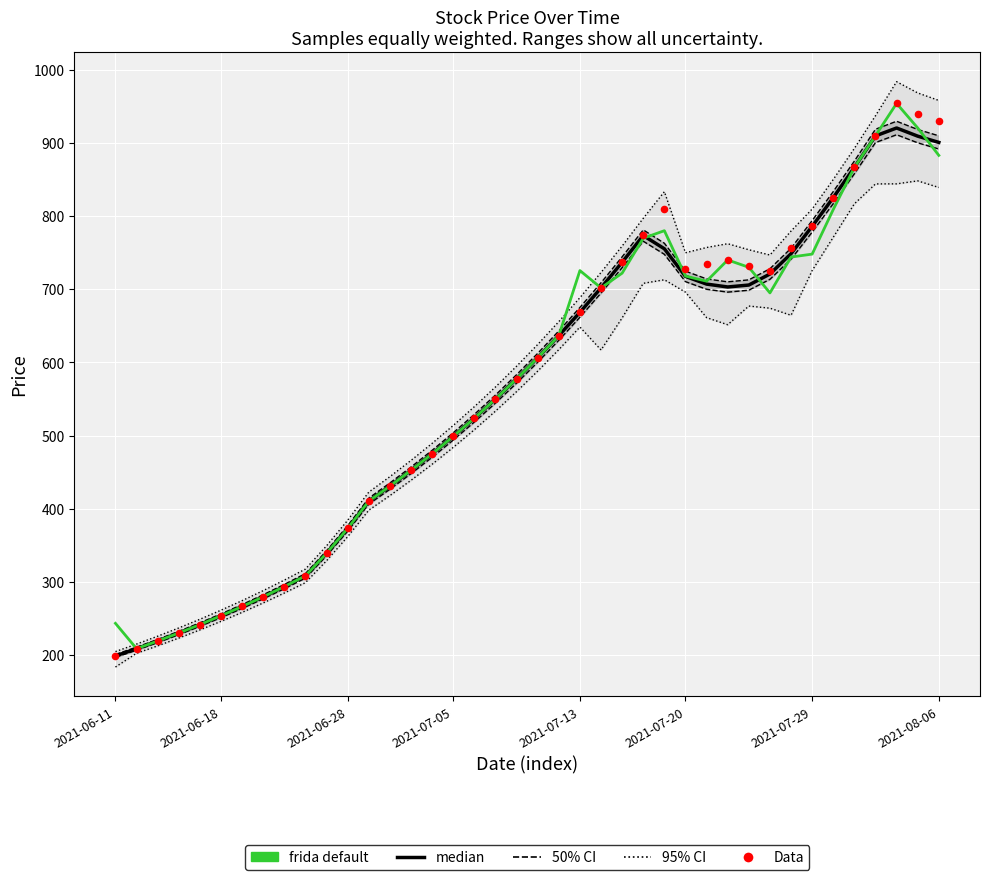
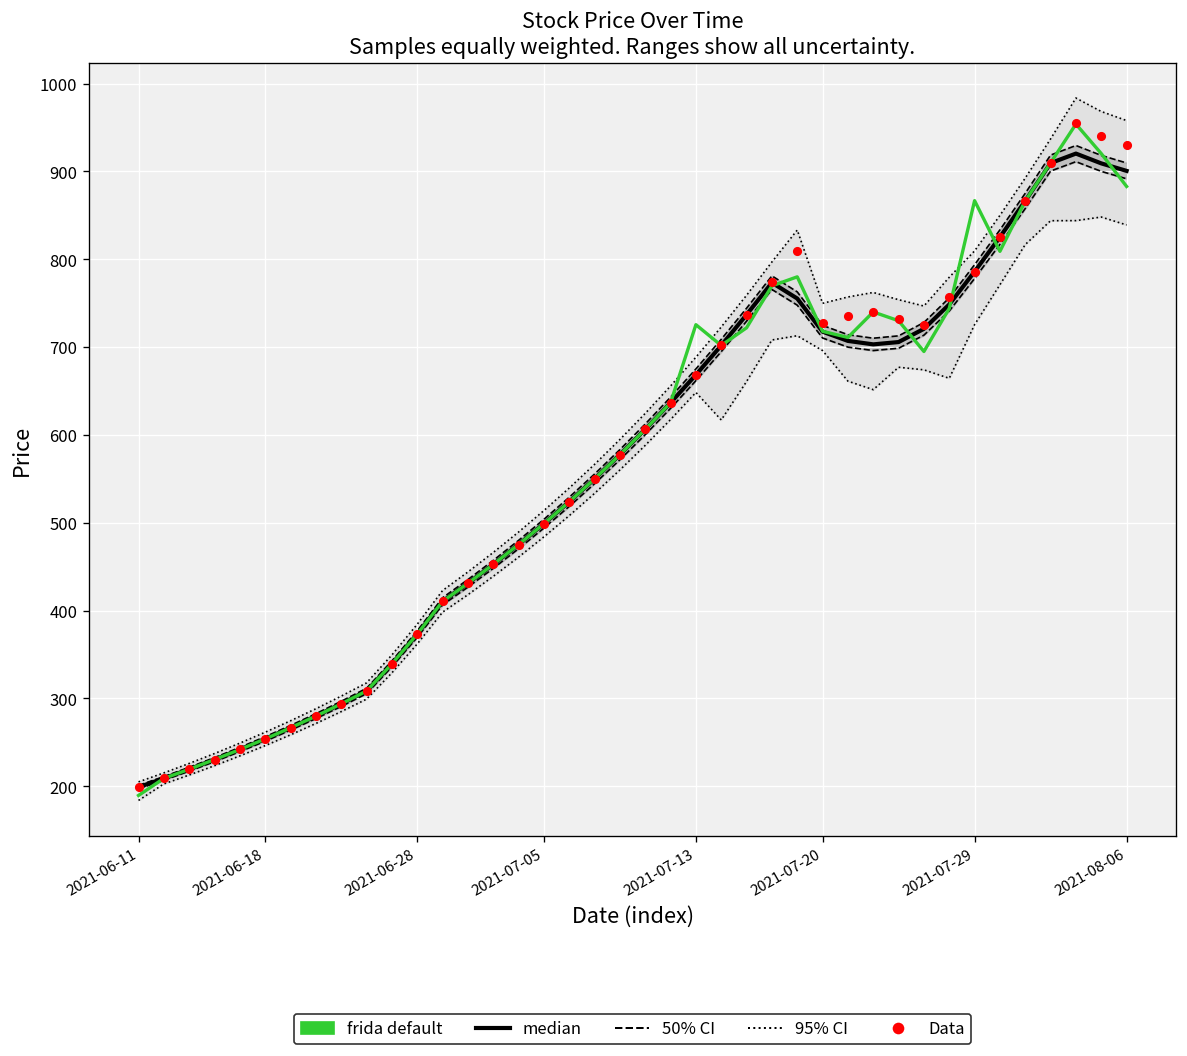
  {
    "frida default": {
-     "2021-06-11": 240,
+     "2021-06-11": 190,
      "2021-07-13": 730,
-     "2021-07-29": 750,
+     "2021-07-29": 870,
      "2021-08-06": 880
    }
  }
